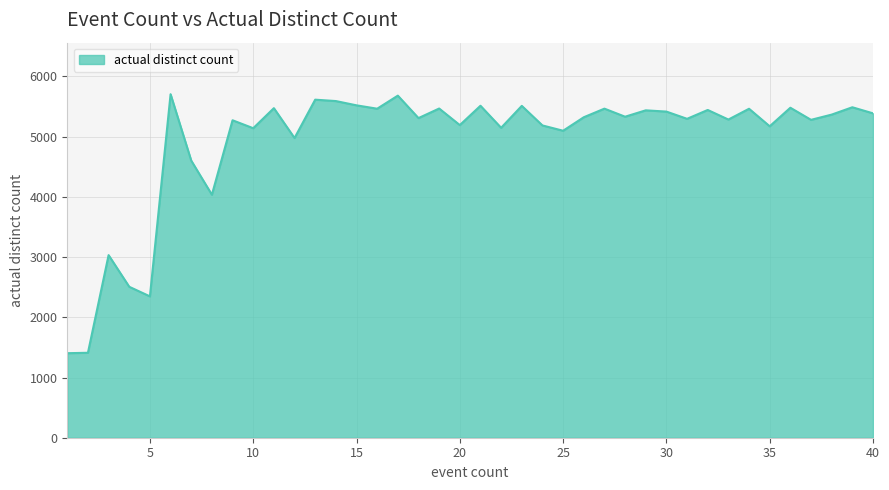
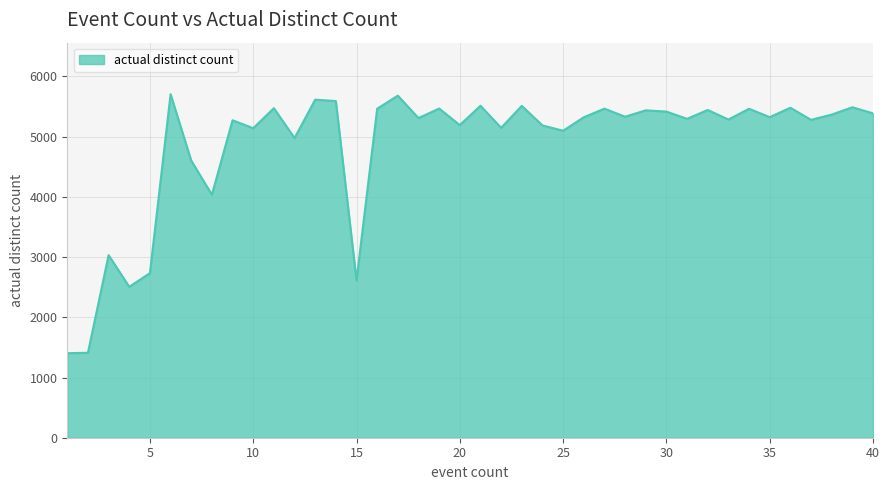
  {
-   "5": 2300,
+   "5": 2700,
    "10": 5100,
-   "15": 5500,
+   "15": 2600,
    "20": 5200,
    "25": 5100,
    "30": 5400,
-   "35": 5200,
+   "35": 5300,
    "40": 5400
  }
